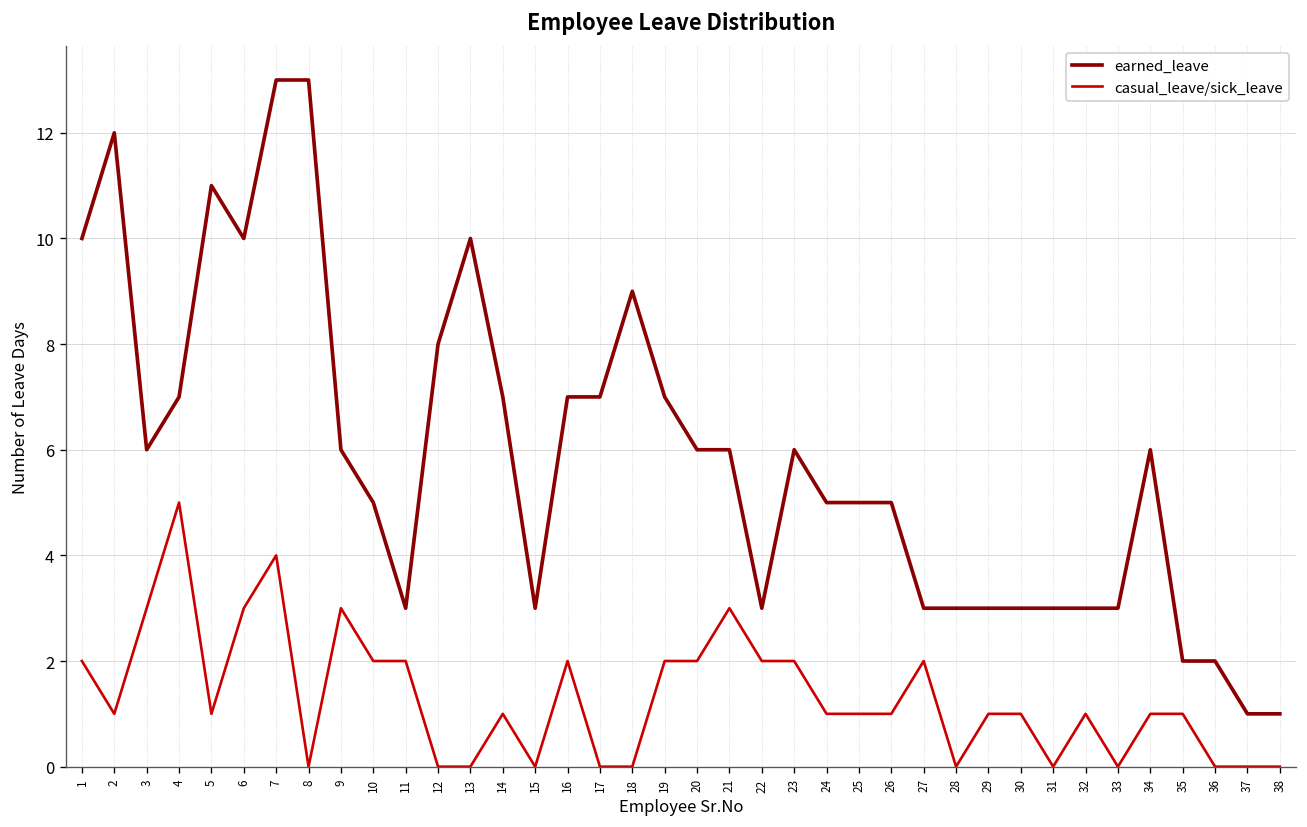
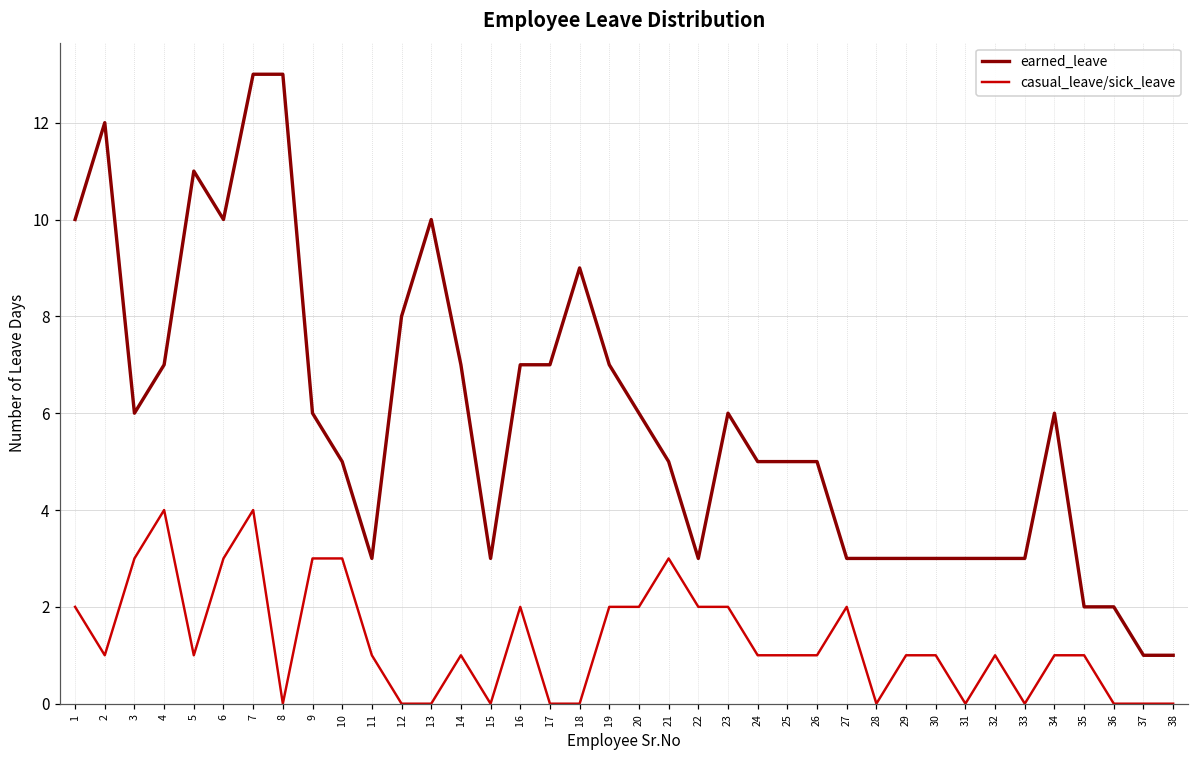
  {
    "earned_leave": {
      "1": 10,
      "2": 12,
      "3": 6,
      "4": 7,
      "5": 11,
      "6": 10,
      "7": 13,
      "8": 13,
      "9": 6,
      "10": 5,
      "11": 3,
      "12": 8,
      "13": 10,
      "14": 7,
      "15": 3,
      "16": 7,
      "17": 7,
      "18": 9,
      "19": 7,
      "20": 6,
-     "21": 6,
+     "21": 5,
      "22": 3,
      "23": 6,
      "24": 5,
      "25": 5,
      "26": 5,
      "27": 3,
      "28": 3,
      "29": 3,
      "30": 3,
      "31": 3,
      "32": 3,
      "33": 3,
      "34": 6,
      "35": 2,
      "36": 2,
      "37": 1,
      "38": 1
    },
    "casual_leave/sick_leave": {
      "1": 2,
      "2": 1,
      "3": 3,
-     "4": 5,
+     "4": 4,
      "5": 1,
      "6": 3,
      "7": 4,
      "8": 0,
      "9": 3,
-     "10": 2,
-     "11": 2,
+     "10": 3,
+     "11": 1,
      "12": 0,
      "13": 0,
      "14": 1,
      "15": 0,
      "16": 2,
      "17": 0,
      "18": 0,
      "19": 2,
      "20": 2,
      "21": 3,
      "22": 2,
      "23": 2,
      "24": 1,
      "25": 1,
      "26": 1,
      "27": 2,
      "28": 0,
      "29": 1,
      "30": 1,
      "31": 0,
      "32": 1,
      "33": 0,
      "34": 1,
      "35": 1,
      "36": 0,
      "37": 0,
      "38": 0
    }
  }
